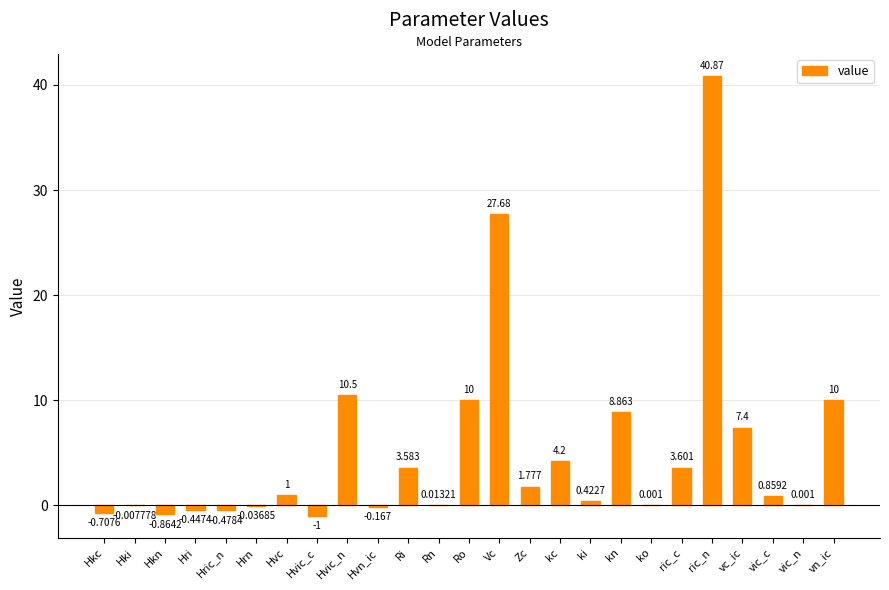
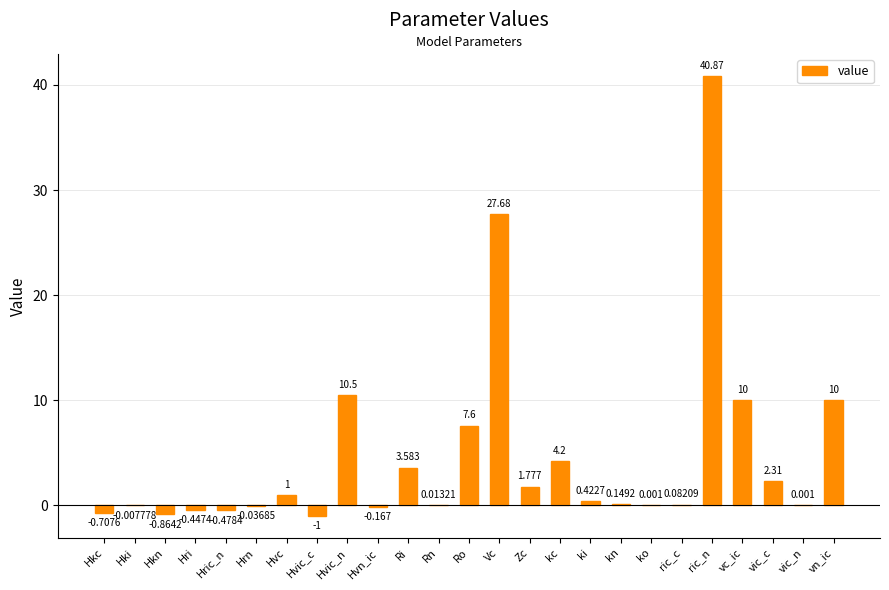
  {
    "Hkc": -0.7076,
    "Hki": -0.007778,
    "Hkn": -0.8642,
    "Hri": -0.4474,
    "Hric_n": -0.4784,
    "Hrn": -0.03685,
    "Hvc": 1,
    "Hvic_c": -1,
    "Hvic_n": 10.5,
    "Hvn_ic": -0.167,
    "Ri": 3.583,
    "Rn": 0.01321,
-   "Ro": 10,
+   "Ro": 7.6,
    "Vc": 27.68,
    "Zc": 1.777,
    "kc": 4.2,
    "ki": 0.4227,
-   "kn": 8.863,
+   "kn": 0.1492,
    "ko": 0.001,
-   "ric_c": 3.601,
+   "ric_c": 0.08209,
    "ric_n": 40.87,
-   "vc_ic": 7.4,
-   "vic_c": 0.8592,
+   "vc_ic": 10,
+   "vic_c": 2.31,
    "vic_n": 0.001,
    "vn_ic": 10
  }
